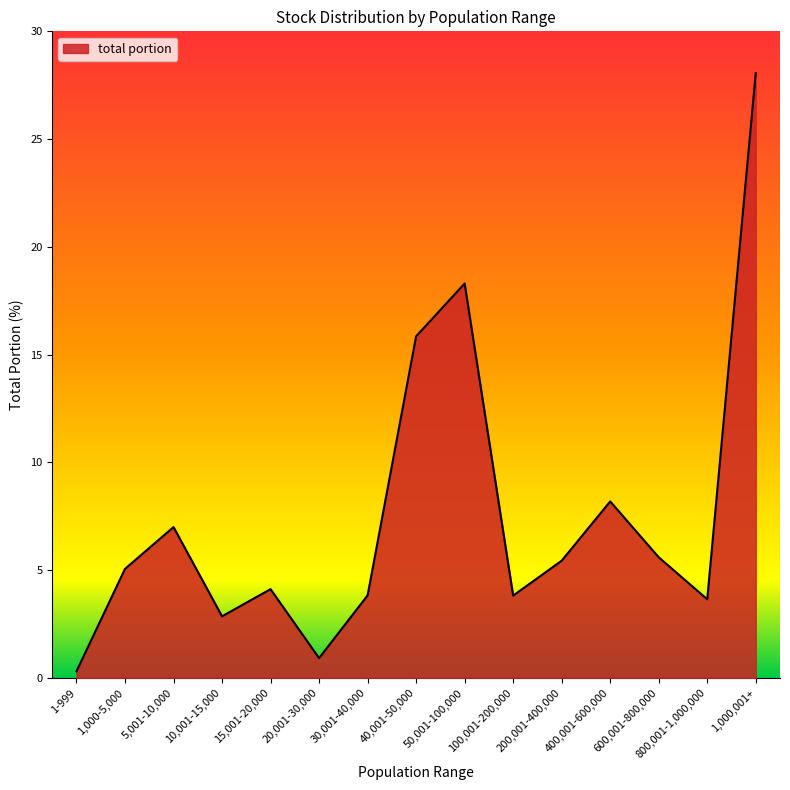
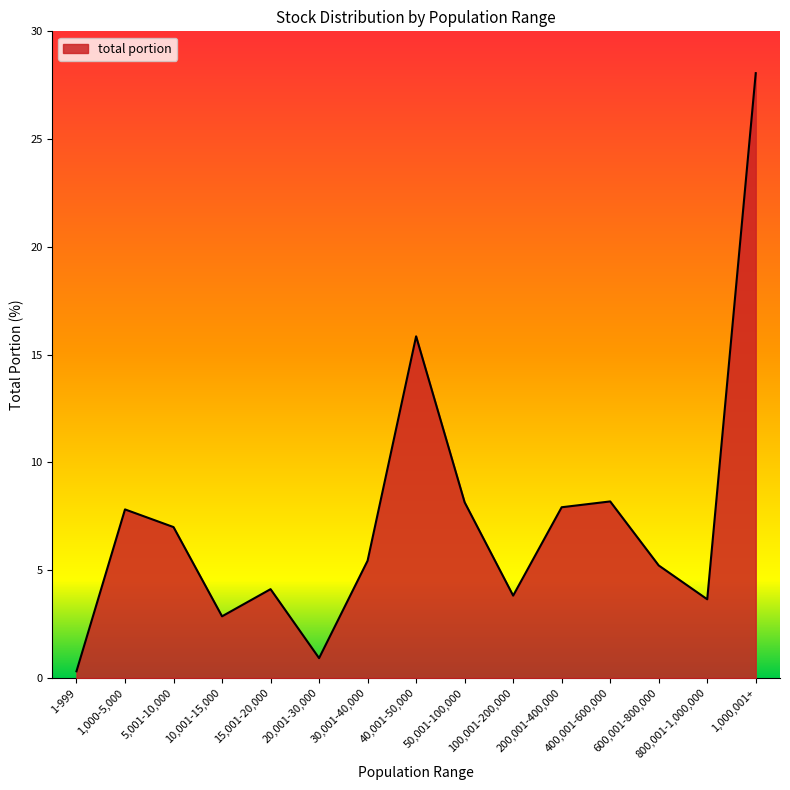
  {
    "1-999": 0.3,
-   "1,000-5,000": 5.1,
+   "1,000-5,000": 7.8,
    "5,001-10,000": 7.0,
    "10,001-15,000": 2.9,
    "15,001-20,000": 4.1,
    "20,001-30,000": 0.9,
-   "30,001-40,000": 3.8,
+   "30,001-40,000": 5.4,
    "40,001-50,000": 15.9,
-   "50,001-100,000": 18.3,
+   "50,001-100,000": 8.2,
    "100,001-200,000": 3.8,
-   "200,001-400,000": 5.4,
+   "200,001-400,000": 7.9,
    "400,001-600,000": 8.2,
-   "600,001-800,000": 5.6,
+   "600,001-800,000": 5.2,
    "800,001-1,000,000": 3.7,
    "1,000,001+": 28.1
  }
